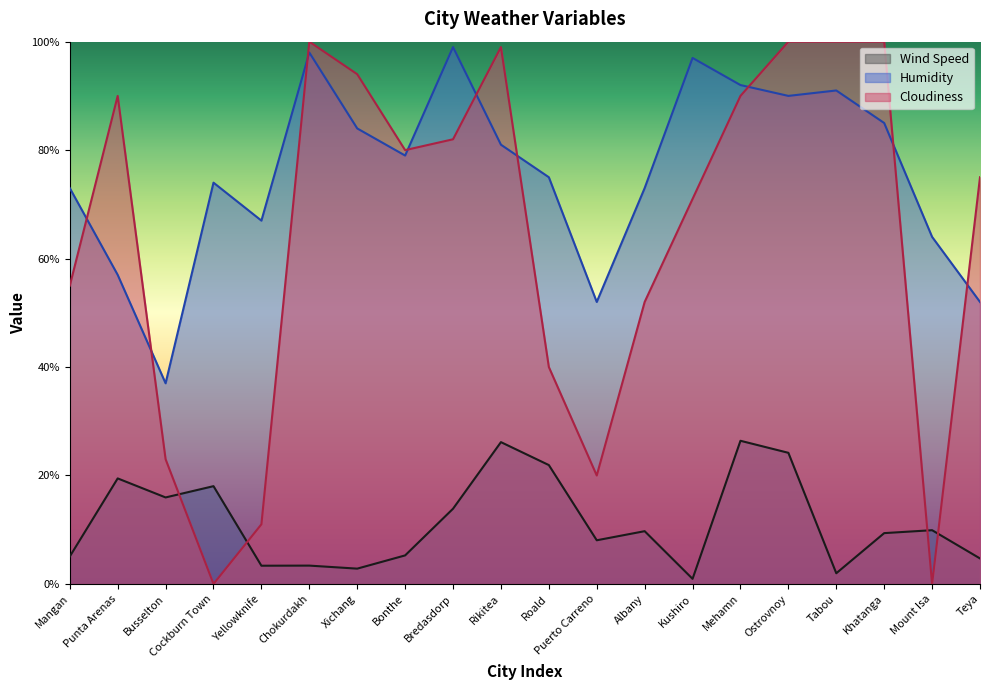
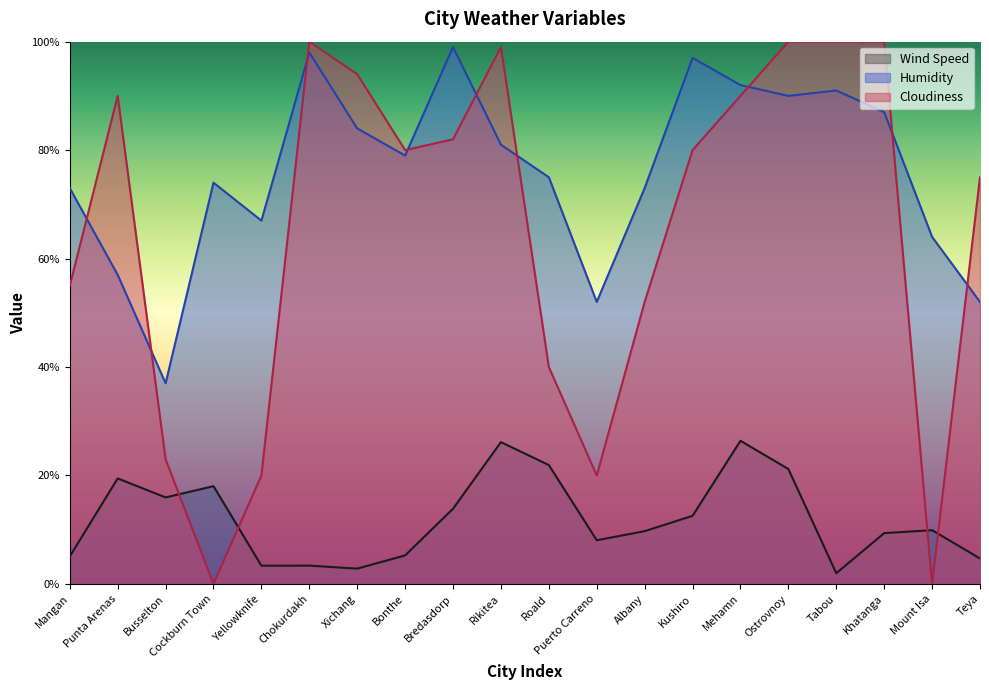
  {
    "Wind Speed": {
      "Mangan": "5%",
      "Punta Arenas": "19%",
      "Busselton": "16%",
      "Cockburn Town": "18%",
      "Yellowknife": "3%",
      "Chokurdakh": "3%",
      "Xichang": "3%",
      "Bonthe": "5%",
      "Bredasdorp": "14%",
      "Rikitea": "26%",
      "Roald": "22%",
      "Puerto Carreno": "8%",
      "Albany": "10%",
-     "Kushiro": "1%",
+     "Kushiro": "13%",
      "Mehamn": "26%",
-     "Ostrovnoy": "24%",
+     "Ostrovnoy": "21%",
      "Tabou": "2%",
      "Khatanga": "9%",
      "Mount Isa": "10%",
      "Teya": "5%"
    },
    "Humidity": {
      "Mangan": "73%",
      "Punta Arenas": "57%",
      "Busselton": "37%",
      "Cockburn Town": "74%",
      "Yellowknife": "67%",
      "Chokurdakh": "98%",
      "Xichang": "84%",
      "Bonthe": "79%",
      "Bredasdorp": "99%",
      "Rikitea": "81%",
      "Roald": "75%",
      "Puerto Carreno": "52%",
      "Albany": "73%",
      "Kushiro": "97%",
      "Mehamn": "92%",
      "Ostrovnoy": "90%",
      "Tabou": "91%",
-     "Khatanga": "85%",
+     "Khatanga": "87%",
      "Mount Isa": "64%",
      "Teya": "52%"
    },
    "Cloudiness": {
      "Mangan": "55%",
      "Punta Arenas": "90%",
      "Busselton": "23%",
      "Cockburn Town": "0%",
-     "Yellowknife": "11%",
+     "Yellowknife": "20%",
      "Chokurdakh": "100%",
      "Xichang": "94%",
      "Bonthe": "80%",
      "Bredasdorp": "82%",
      "Rikitea": "99%",
      "Roald": "40%",
      "Puerto Carreno": "20%",
      "Albany": "52%",
-     "Kushiro": "71%",
+     "Kushiro": "80%",
      "Mehamn": "90%",
      "Ostrovnoy": "100%",
      "Tabou": "100%",
      "Khatanga": "100%",
      "Mount Isa": "0%",
      "Teya": "75%"
    }
  }
